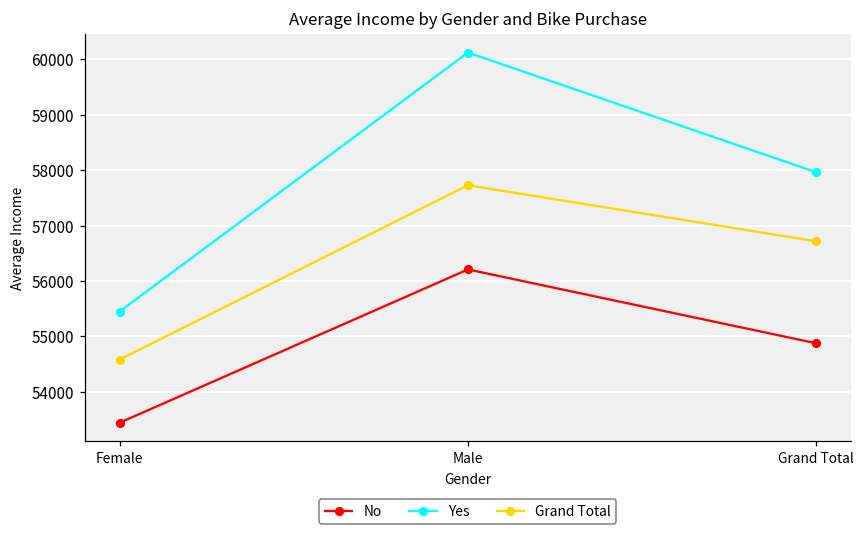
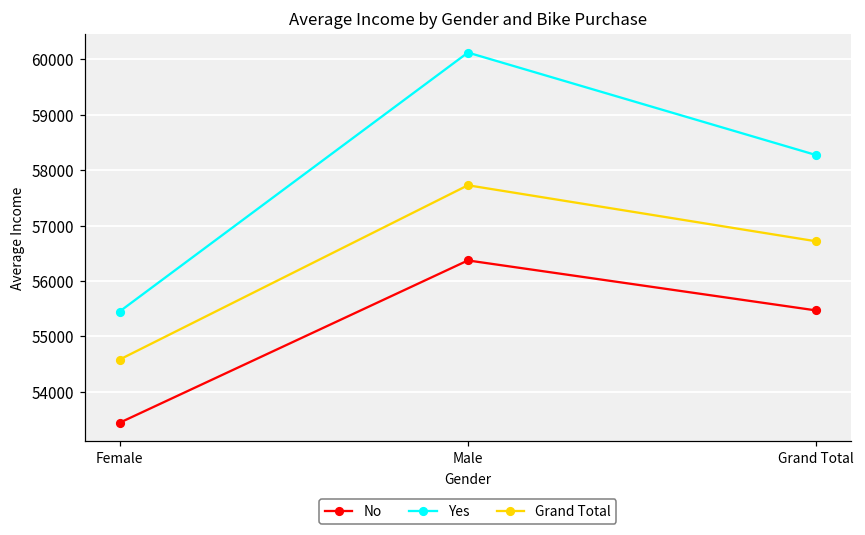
  {
    "No": {
      "Female": 53400,
-     "Male": 56200,
-     "Grand Total": 54900
+     "Male": 56400,
+     "Grand Total": 55500
    },
    "Yes": {
      "Female": 55400,
      "Male": 60100,
-     "Grand Total": 58000
+     "Grand Total": 58300
    },
    "Grand Total": {
      "Female": 54600,
      "Male": 57700,
      "Grand Total": 56700
    }
  }
